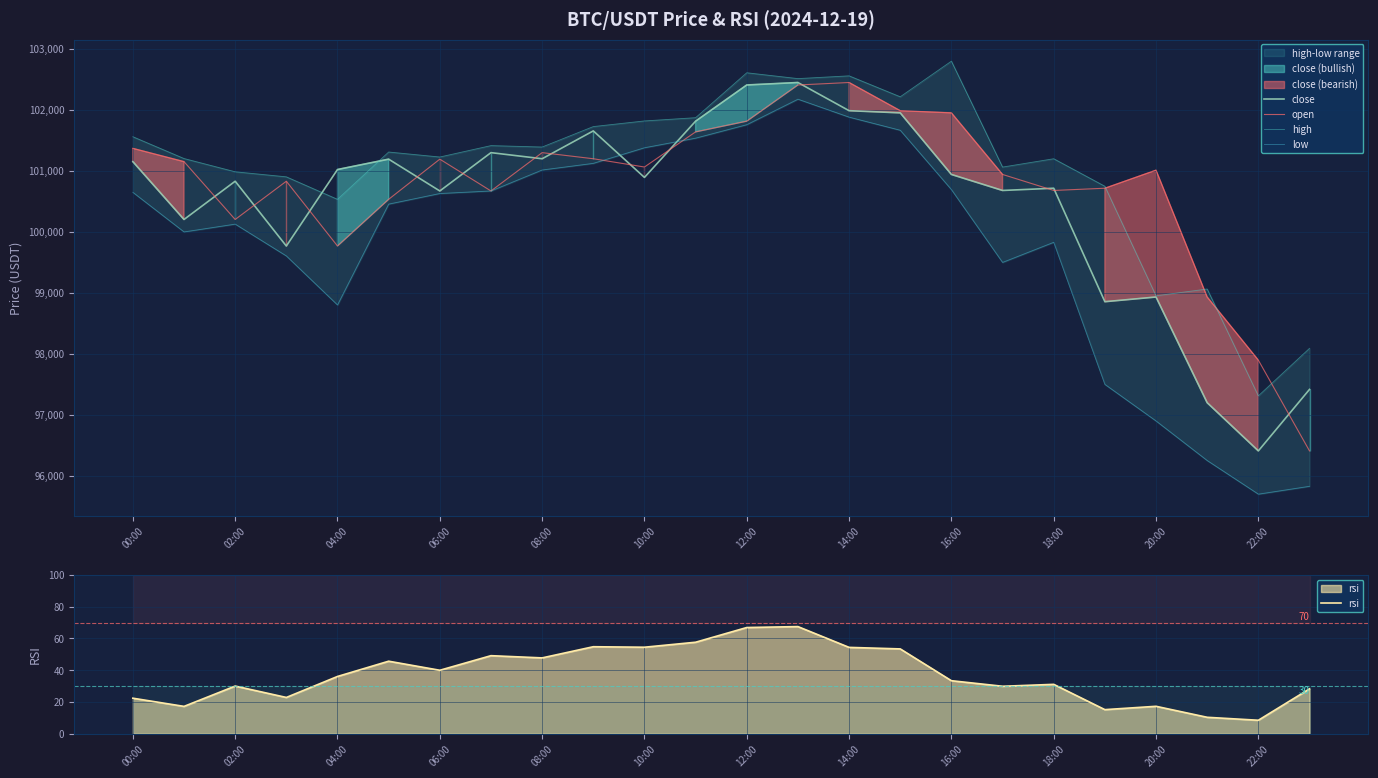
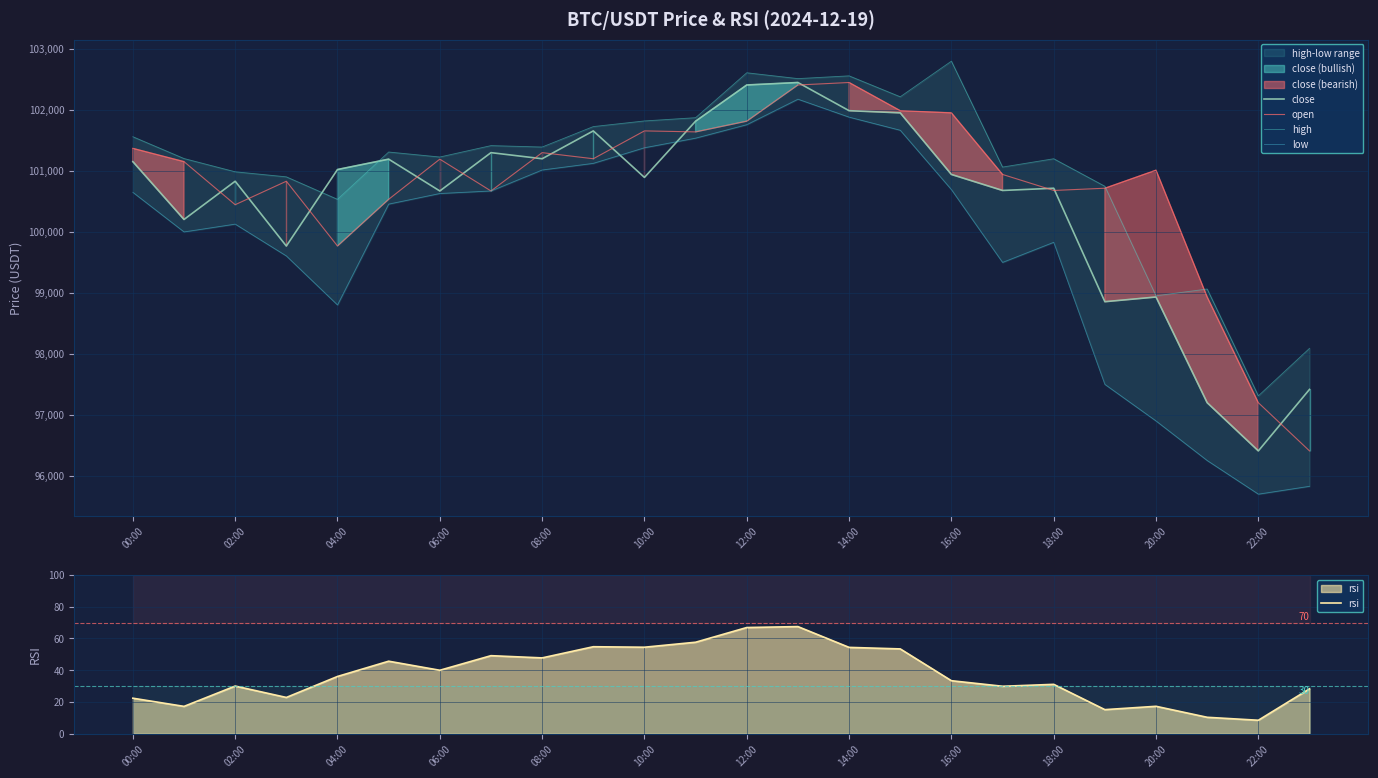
  {
    "BTC/USDT Price & RSI (2024-12-19)": {
      "close": {
        "00:00": "101,200",
        "02:00": "100,800",
        "04:00": "101,000",
        "08:00": "101,200",
        "10:00": "100,900",
        "12:00": "102,400",
        "14:00": "102,000",
        "16:00": "100,900",
        "22:00": "96,400"
      },
      "open": {
        "00:00": "101,400",
-       "02:00": "100,200",
+       "02:00": "100,400",
        "04:00": "99,800",
        "08:00": "101,300",
-       "10:00": "101,100",
+       "10:00": "101,700",
        "12:00": "101,800",
        "14:00": "102,500",
        "16:00": "102,000",
        "20:00": "101,000",
-       "22:00": "97,900"
+       "22:00": "97,200"
      }
    }
  }
